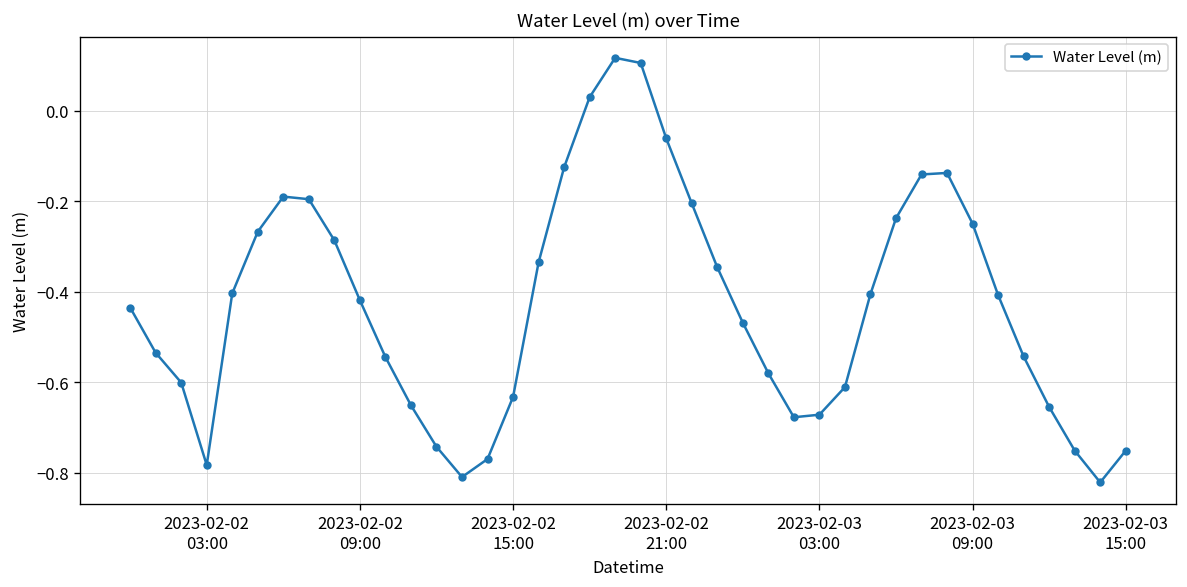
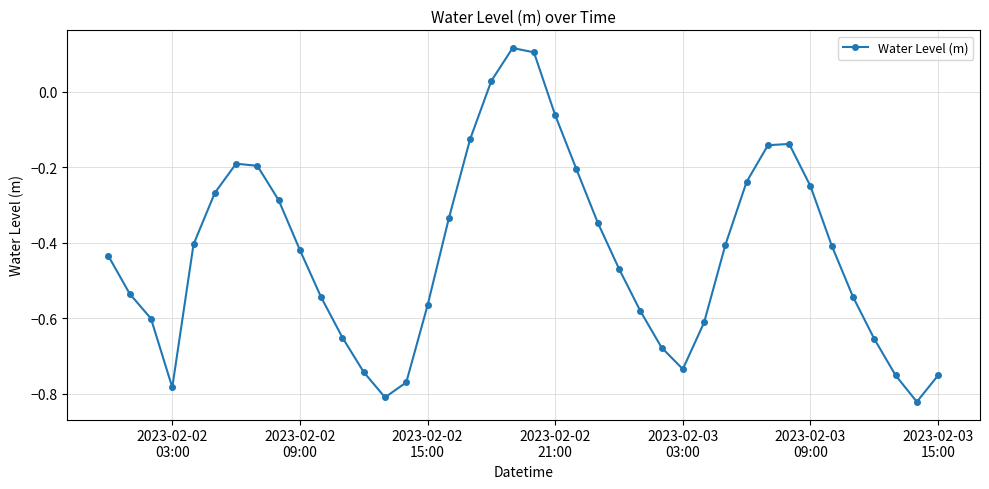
  {
    "2023-02-02 03:00": -0.78,
    "2023-02-02 09:00": -0.42,
-   "2023-02-02 15:00": -0.63,
+   "2023-02-02 15:00": -0.57,
    "2023-02-02 21:00": -0.06,
-   "2023-02-03 03:00": -0.67,
+   "2023-02-03 03:00": -0.74,
    "2023-02-03 09:00": -0.25,
    "2023-02-03 15:00": -0.75
  }
